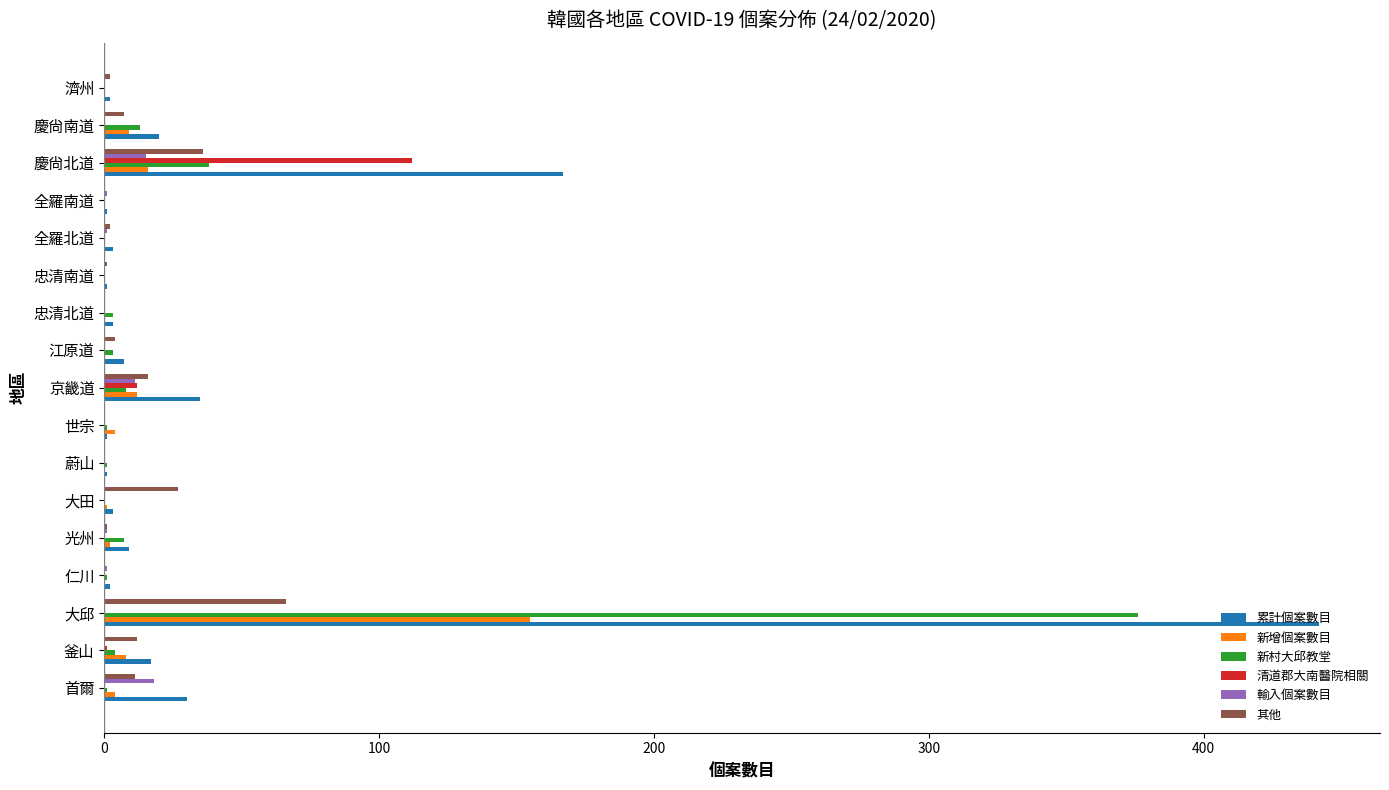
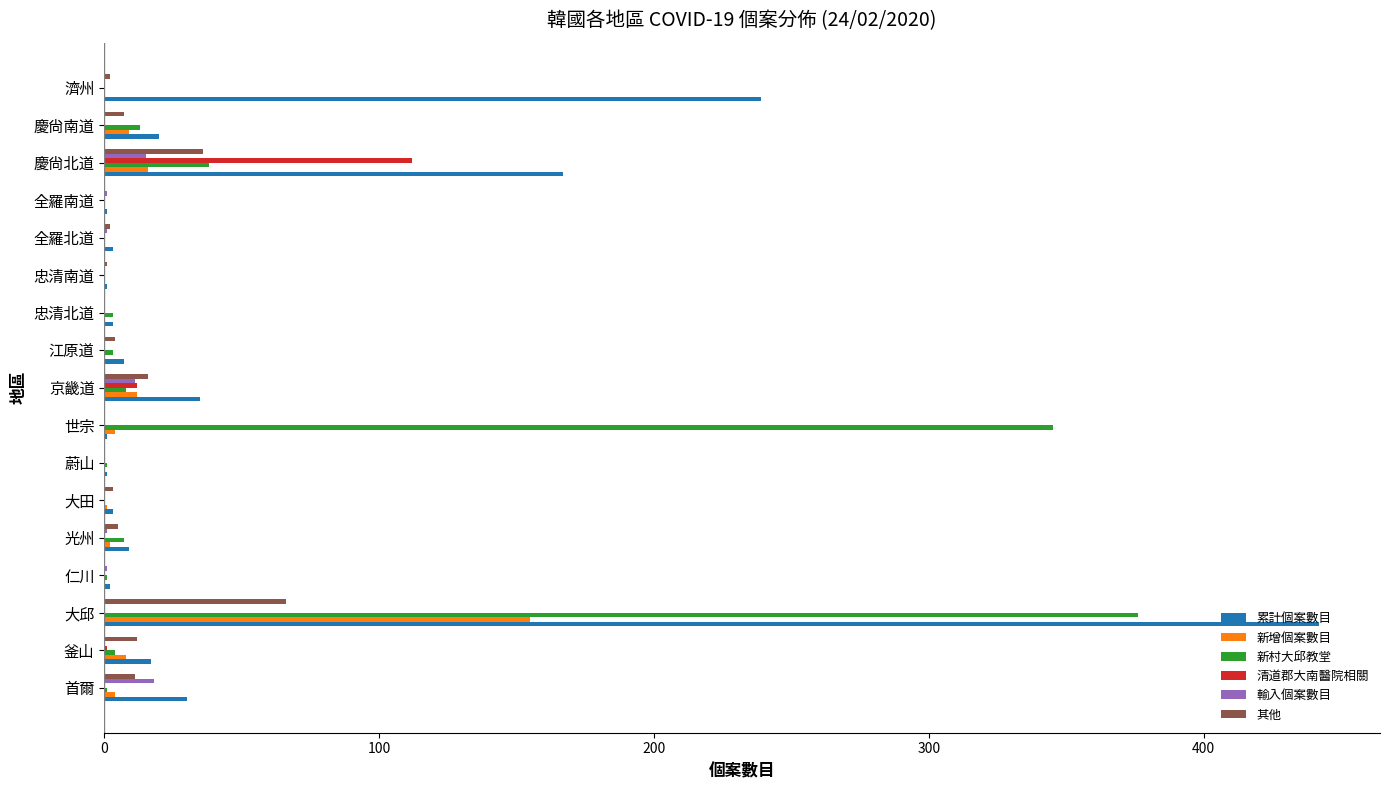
  {
    "累計個案數目": {
-     "濟州": 2,
+     "濟州": 239,
      "慶尙南道": 20,
      "慶尙北道": 167,
      "全羅南道": 1,
      "全羅北道": 3,
      "忠清南道": 1,
      "忠清北道": 3,
      "江原道": 7,
      "京畿道": 35,
      "世宗": 1,
      "蔚山": 1,
      "大田": 3,
      "光州": 9,
      "仁川": 2,
      "大邱": 442,
      "釜山": 17,
      "首爾": 30
    },
    "新增個案數目": {
      "濟州": 0,
      "慶尙南道": 9,
      "慶尙北道": 16,
      "全羅南道": 0,
      "全羅北道": 0,
      "忠清南道": 0,
      "忠清北道": 0,
      "江原道": 0,
      "京畿道": 12,
      "世宗": 4,
      "蔚山": 0,
      "大田": 1,
      "光州": 2,
      "仁川": 0,
      "大邱": 155,
      "釜山": 8,
      "首爾": 4
    },
    "新村大邱教堂": {
      "濟州": 0,
      "慶尙南道": 13,
      "慶尙北道": 38,
      "全羅南道": 0,
      "全羅北道": 0,
      "忠清南道": 0,
      "忠清北道": 3,
      "江原道": 3,
      "京畿道": 8,
-     "世宗": 1,
+     "世宗": 345,
      "蔚山": 1,
      "大田": 0,
      "光州": 7,
      "仁川": 1,
      "大邱": 376,
      "釜山": 4,
      "首爾": 1
    },
    "清道郡大南醫院相關": {
      "濟州": 0,
      "慶尙南道": 0,
      "慶尙北道": 112,
      "全羅南道": 0,
      "全羅北道": 0,
      "忠清南道": 0,
      "忠清北道": 0,
      "江原道": 0,
      "京畿道": 12,
      "世宗": 0,
      "蔚山": 0,
      "大田": 0,
      "光州": 0,
      "仁川": 0,
      "大邱": 0,
      "釜山": 1,
      "首爾": 0
    },
    "輸入個案數目": {
      "濟州": 0,
      "慶尙南道": 0,
      "慶尙北道": 15,
      "全羅南道": 1,
      "全羅北道": 1,
      "忠清南道": 0,
      "忠清北道": 0,
      "江原道": 0,
      "京畿道": 11,
      "世宗": 0,
      "蔚山": 0,
      "大田": 0,
      "光州": 1,
      "仁川": 1,
      "大邱": 0,
      "釜山": 0,
      "首爾": 18
    },
    "其他": {
      "濟州": 2,
      "慶尙南道": 7,
      "慶尙北道": 36,
      "全羅南道": 0,
      "全羅北道": 2,
      "忠清南道": 1,
      "忠清北道": 0,
      "江原道": 4,
      "京畿道": 16,
      "世宗": 0,
      "蔚山": 0,
-     "大田": 27,
-     "光州": 1,
+     "大田": 3,
+     "光州": 5,
      "仁川": 0,
      "大邱": 66,
      "釜山": 12,
      "首爾": 11
    }
  }
